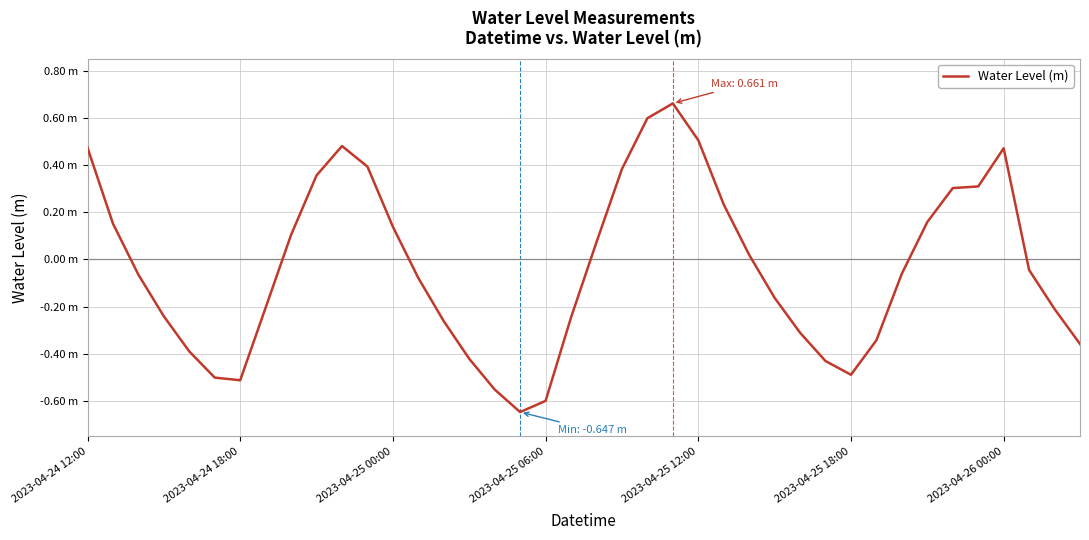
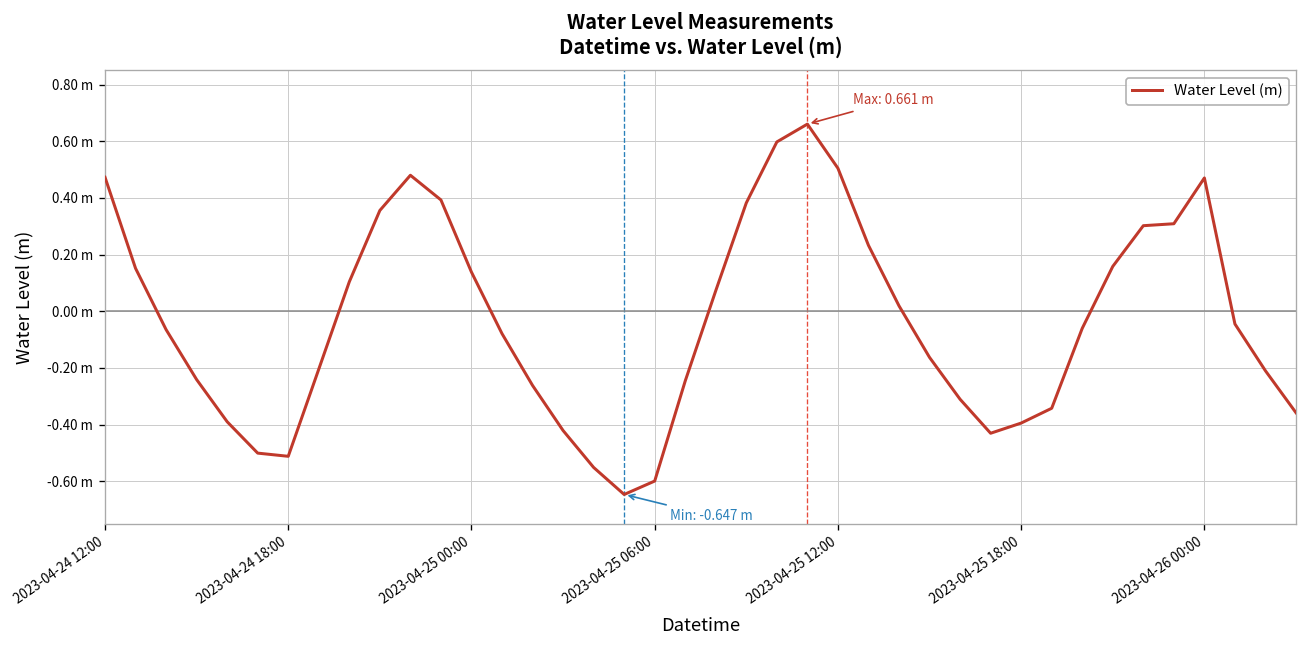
  {
    "2023-04-24 12:00": "0.47 m",
    "2023-04-24 18:00": "-0.51 m",
    "2023-04-25 00:00": "0.14 m",
    "2023-04-25 06:00": "-0.60 m",
    "2023-04-25 12:00": "0.50 m",
-   "2023-04-25 18:00": "-0.49 m",
+   "2023-04-25 18:00": "-0.39 m",
    "2023-04-26 00:00": "0.47 m"
  }
